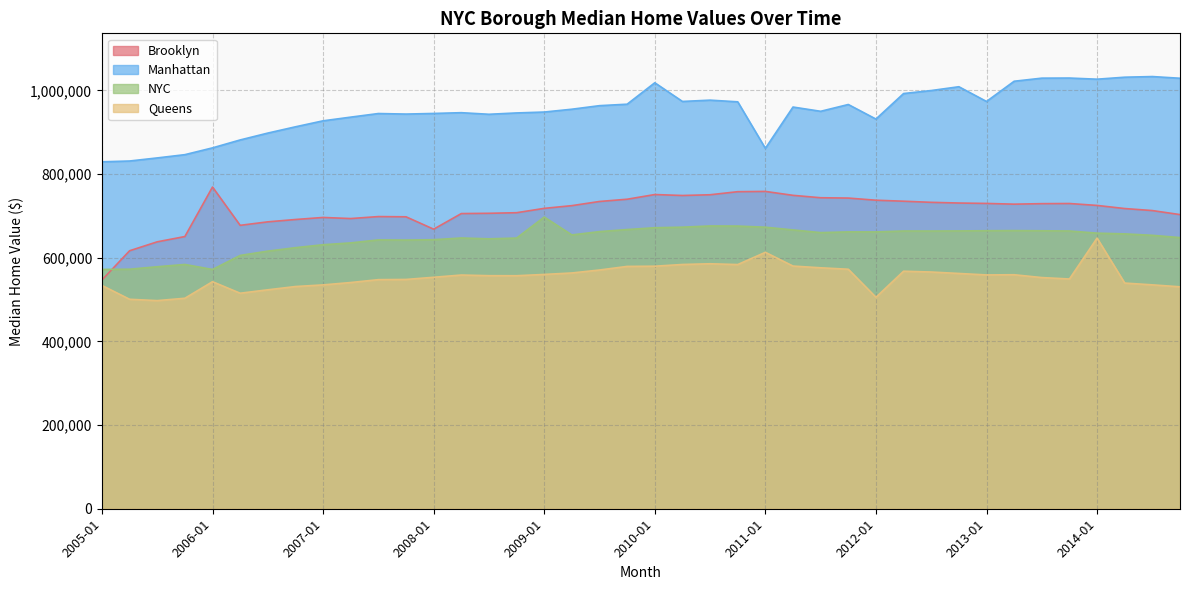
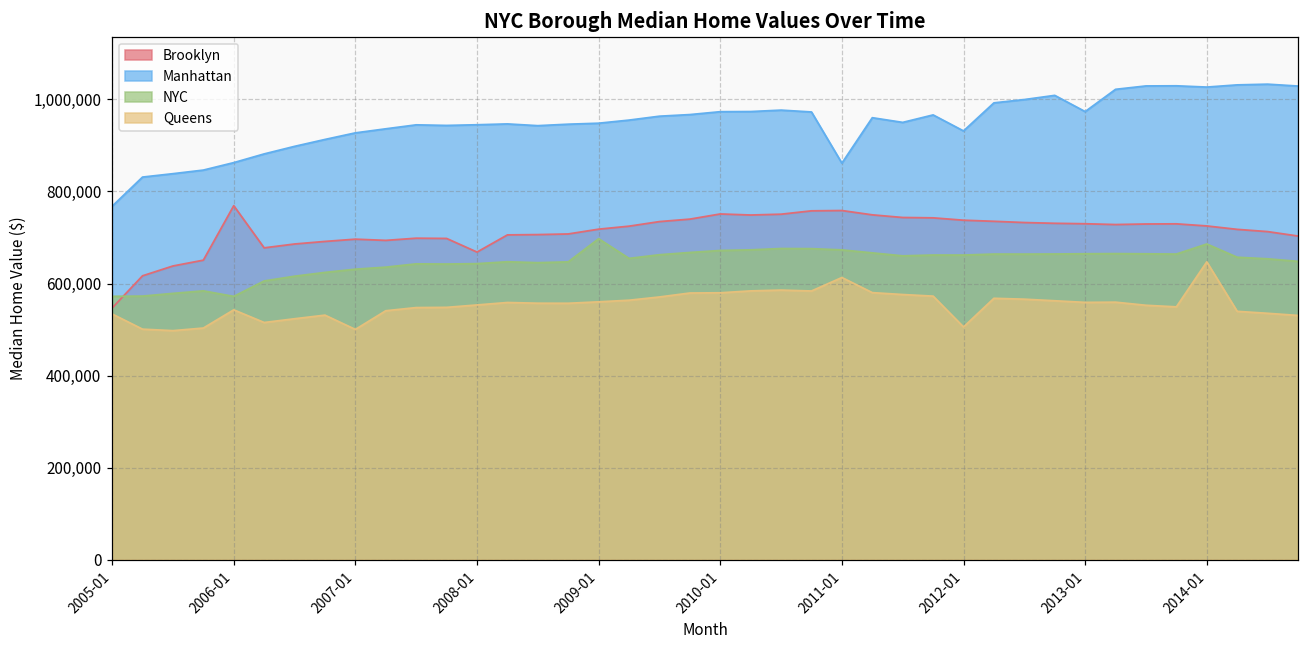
  {
    "Brooklyn": {
      "2005-01": "550,000",
      "2006-01": "770,000",
      "2007-01": "700,000",
      "2008-01": "670,000",
      "2009-01": "720,000",
      "2010-01": "750,000",
      "2011-01": "760,000",
      "2012-01": "740,000",
      "2013-01": "730,000",
      "2014-01": "730,000"
    },
    "Manhattan": {
-     "2005-01": "830,000",
+     "2005-01": "770,000",
      "2006-01": "860,000",
      "2007-01": "930,000",
      "2008-01": "940,000",
      "2009-01": "950,000",
-     "2010-01": "1,020,000",
+     "2010-01": "970,000",
      "2011-01": "860,000",
      "2012-01": "930,000",
      "2013-01": "970,000",
      "2014-01": "1,030,000"
    },
    "NYC": {
      "2005-01": "570,000",
      "2006-01": "570,000",
      "2007-01": "630,000",
      "2008-01": "640,000",
      "2009-01": "700,000",
      "2010-01": "670,000",
      "2011-01": "670,000",
      "2012-01": "660,000",
      "2013-01": "660,000",
-     "2014-01": "660,000"
+     "2014-01": "690,000"
    },
    "Queens": {
      "2005-01": "530,000",
      "2006-01": "540,000",
-     "2007-01": "540,000",
+     "2007-01": "500,000",
      "2008-01": "550,000",
      "2009-01": "560,000",
      "2010-01": "580,000",
      "2011-01": "610,000",
      "2012-01": "510,000",
      "2013-01": "560,000",
      "2014-01": "650,000"
    }
  }
